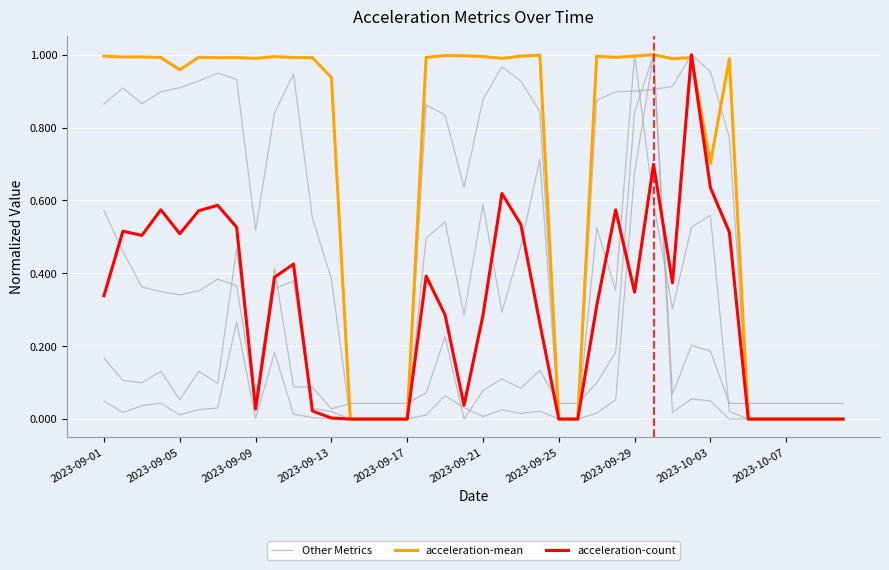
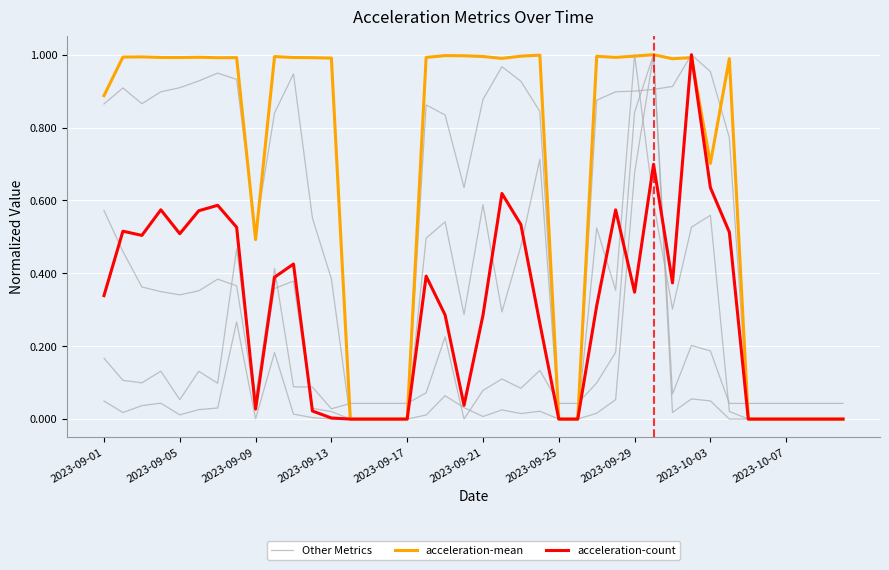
  {
    "acceleration-mean": {
-     "2023-09-01": 1.00,
-     "2023-09-05": 0.96,
-     "2023-09-09": 0.99,
-     "2023-09-13": 0.94,
+     "2023-09-01": 0.89,
+     "2023-09-05": 0.99,
+     "2023-09-09": 0.49,
+     "2023-09-13": 0.99,
      "2023-09-21": 0.99,
      "2023-10-03": 0.70
    },
    "acceleration-count": {
      "2023-09-01": 0.34,
      "2023-09-05": 0.51,
      "2023-09-09": 0.03,
      "2023-09-21": 0.29,
      "2023-09-29": 0.35,
      "2023-10-03": 0.64
    }
  }
